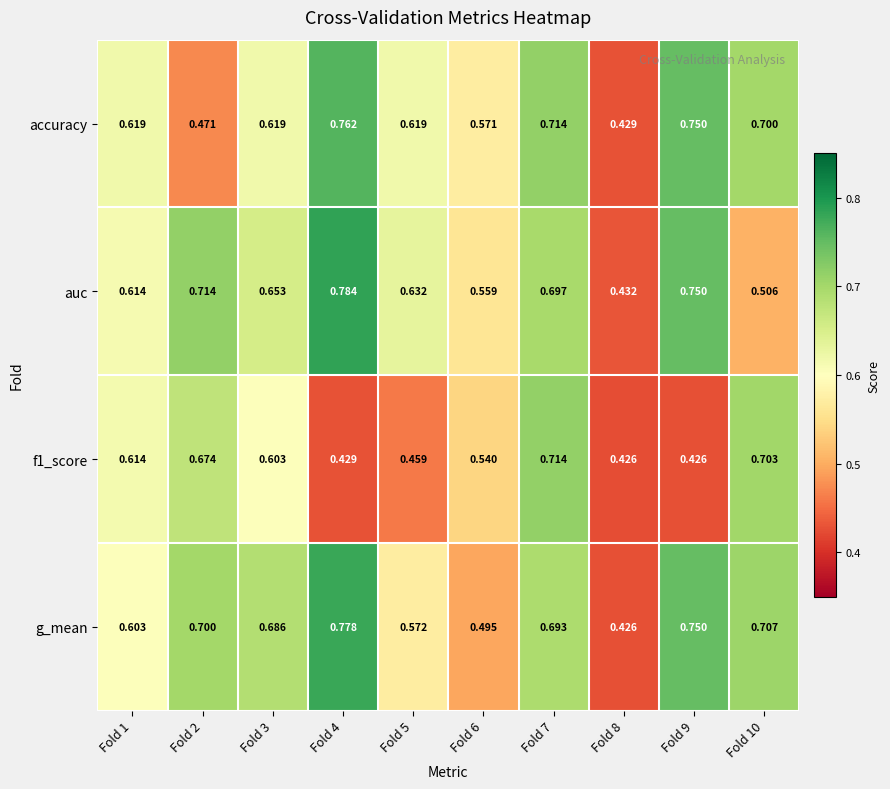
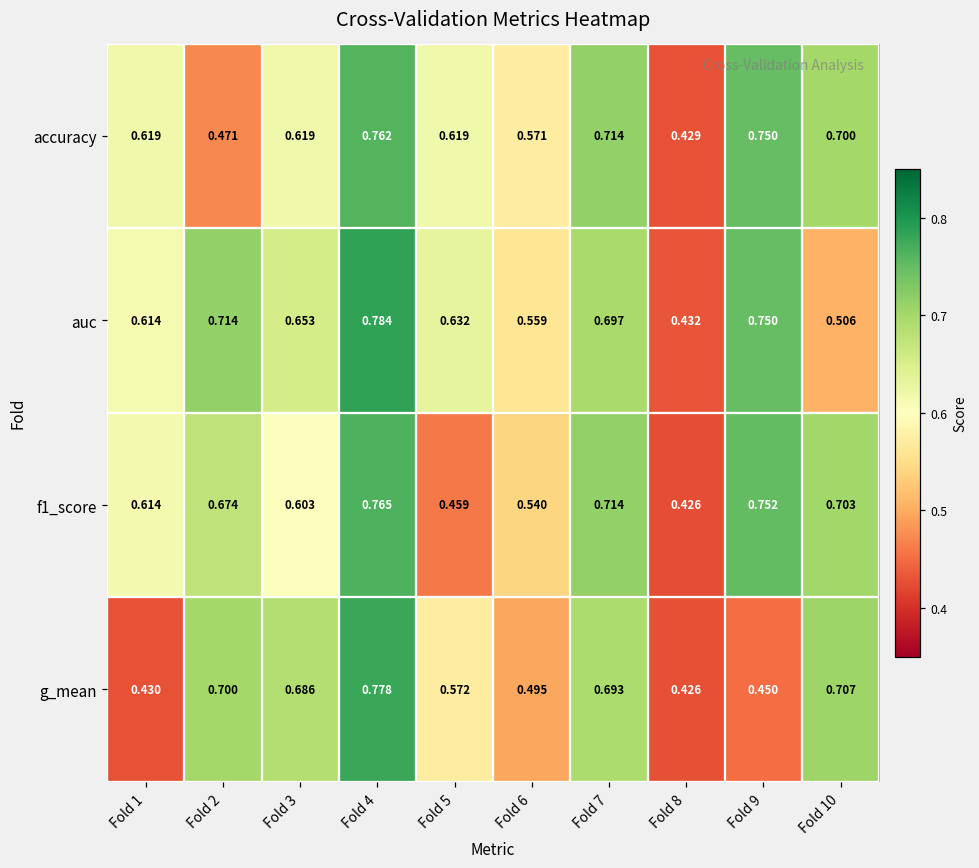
  {
    "accuracy": {
      "Fold 1": 0.619,
      "Fold 2": 0.471,
      "Fold 3": 0.619,
      "Fold 4": 0.762,
      "Fold 5": 0.619,
      "Fold 6": 0.571,
      "Fold 7": 0.714,
      "Fold 8": 0.429,
      "Fold 10": 0.700
    },
    "auc": {
      "Fold 1": 0.614,
      "Fold 2": 0.714,
      "Fold 3": 0.653,
      "Fold 4": 0.784,
      "Fold 5": 0.632,
      "Fold 6": 0.559,
      "Fold 7": 0.697,
      "Fold 8": 0.432,
      "Fold 9": 0.750,
      "Fold 10": 0.506
    },
    "f1_score": {
      "Fold 1": 0.614,
      "Fold 2": 0.674,
      "Fold 3": 0.603,
-     "Fold 4": 0.429,
+     "Fold 4": 0.765,
      "Fold 5": 0.459,
      "Fold 6": 0.540,
      "Fold 7": 0.714,
      "Fold 8": 0.426,
-     "Fold 9": 0.426,
+     "Fold 9": 0.752,
      "Fold 10": 0.703
    },
    "g_mean": {
-     "Fold 1": 0.603,
+     "Fold 1": 0.430,
      "Fold 2": 0.700,
      "Fold 3": 0.686,
      "Fold 4": 0.778,
      "Fold 5": 0.572,
      "Fold 6": 0.495,
      "Fold 7": 0.693,
      "Fold 8": 0.426,
-     "Fold 9": 0.750,
+     "Fold 9": 0.450,
      "Fold 10": 0.707
    }
  }
